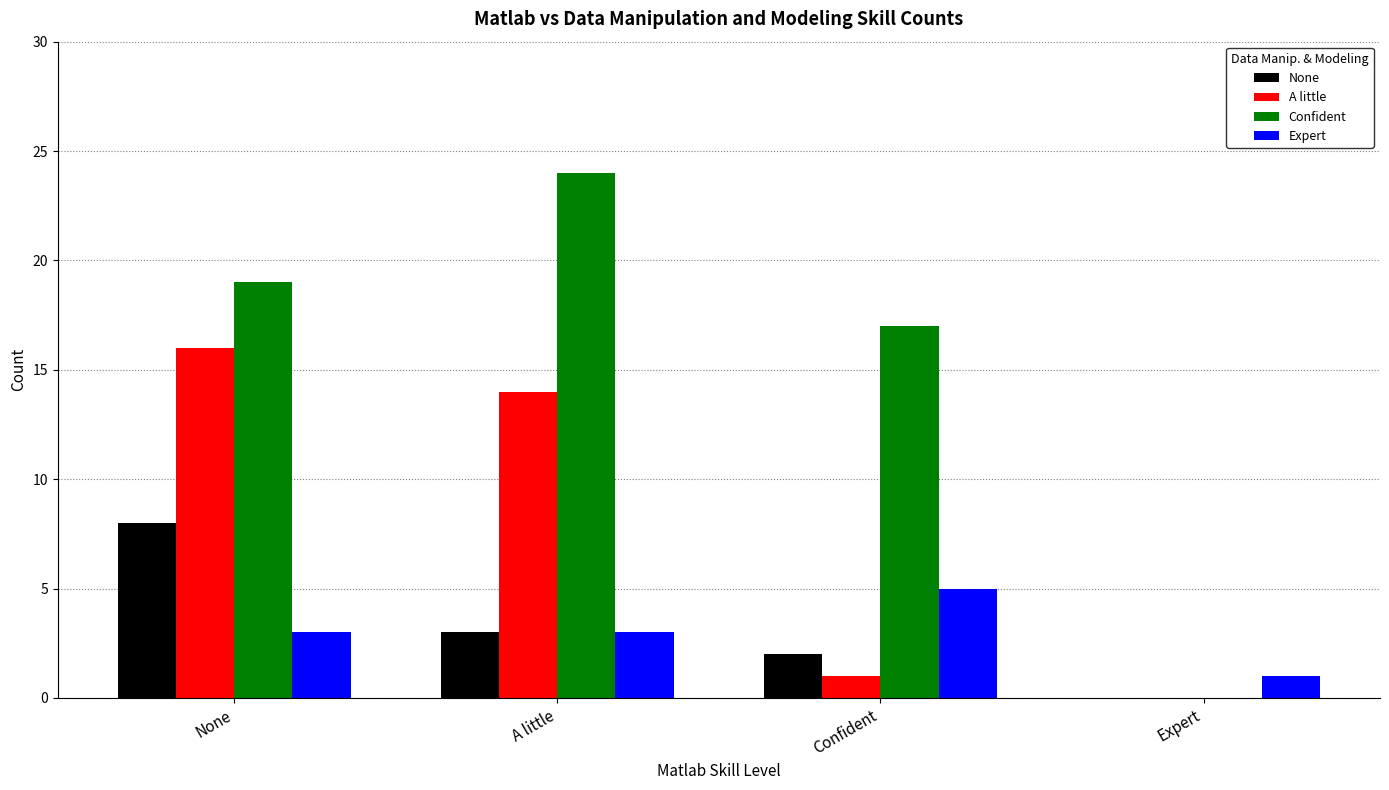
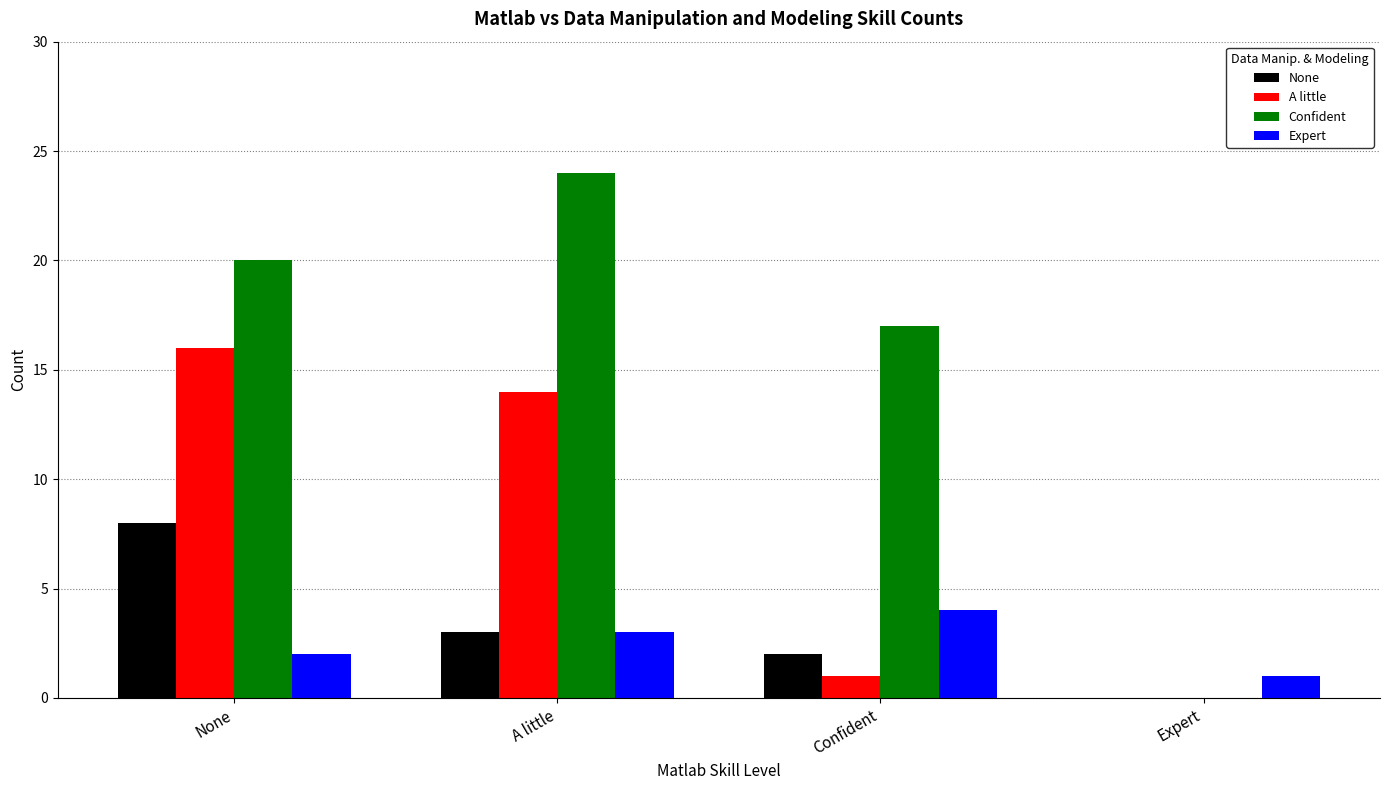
  {
    "None": {
      "None": 8,
      "A little": 3,
      "Confident": 2,
      "Expert": 0
    },
    "A little": {
      "None": 16,
      "A little": 14,
      "Confident": 1,
      "Expert": 0
    },
    "Confident": {
-     "None": 19,
+     "None": 20,
      "A little": 24,
      "Confident": 17,
      "Expert": 0
    },
    "Expert": {
-     "None": 3,
+     "None": 2,
      "A little": 3,
-     "Confident": 5,
+     "Confident": 4,
      "Expert": 1
    }
  }
